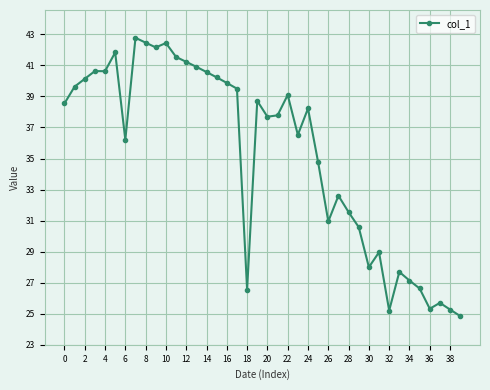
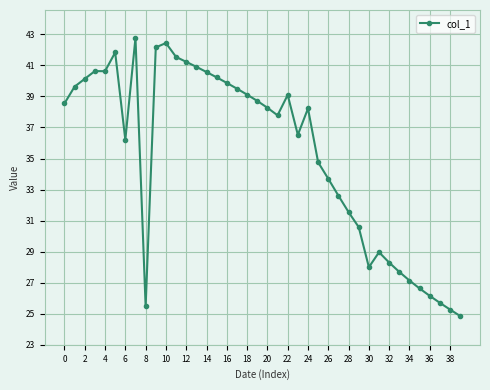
  {
    "0": 38.5,
    "2": 40.1,
    "4": 40.6,
    "6": 36.2,
-   "8": 42.5,
+   "8": 25.5,
    "10": 42.4,
    "12": 41.2,
    "14": 40.6,
    "16": 39.9,
-   "18": 26.6,
-   "20": 37.7,
+   "18": 39.1,
+   "20": 38.3,
    "22": 39.1,
    "24": 38.2,
-   "26": 30.9,
+   "26": 33.7,
    "28": 31.5,
    "30": 28.0,
-   "32": 25.2,
+   "32": 28.3,
    "34": 27.1,
-   "36": 25.3,
+   "36": 26.2,
    "38": 25.3
  }
